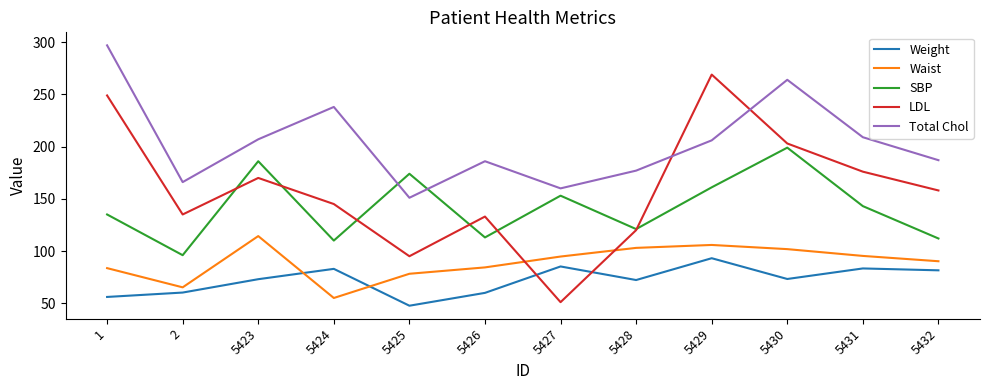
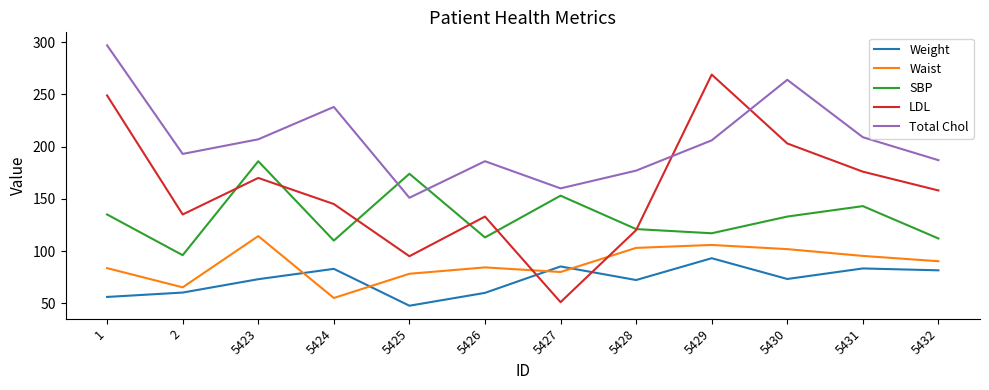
  {
    "Weight": {
      "1": 56,
      "2": 60,
      "5423": 73,
      "5424": 83,
      "5425": 48,
      "5426": 60,
      "5427": 85,
      "5428": 72,
      "5429": 93,
      "5430": 73,
      "5431": 83,
      "5432": 82
    },
    "Waist": {
      "1": 84,
      "2": 65,
      "5423": 114,
      "5424": 55,
      "5425": 78,
      "5426": 84,
-     "5427": 95,
+     "5427": 80,
      "5428": 103,
      "5429": 106,
      "5430": 102,
      "5431": 95,
      "5432": 90
    },
    "SBP": {
      "1": 135,
      "2": 96,
      "5423": 186,
      "5424": 110,
      "5425": 174,
      "5426": 113,
      "5427": 153,
-     "5429": 161,
-     "5430": 199,
+     "5429": 117,
+     "5430": 133,
      "5431": 143,
      "5432": 112
    },
    "LDL": {
      "1": 249,
      "2": 135,
      "5423": 170,
      "5424": 145,
      "5425": 95,
      "5426": 133,
      "5427": 51,
      "5429": 269,
      "5430": 203,
      "5431": 176,
      "5432": 158
    },
    "Total Chol": {
      "1": 297,
-     "2": 166,
+     "2": 193,
      "5423": 207,
      "5424": 238,
      "5425": 151,
      "5426": 186,
      "5427": 160,
      "5428": 177,
      "5429": 206,
      "5430": 264,
      "5431": 209,
      "5432": 187
    }
  }
